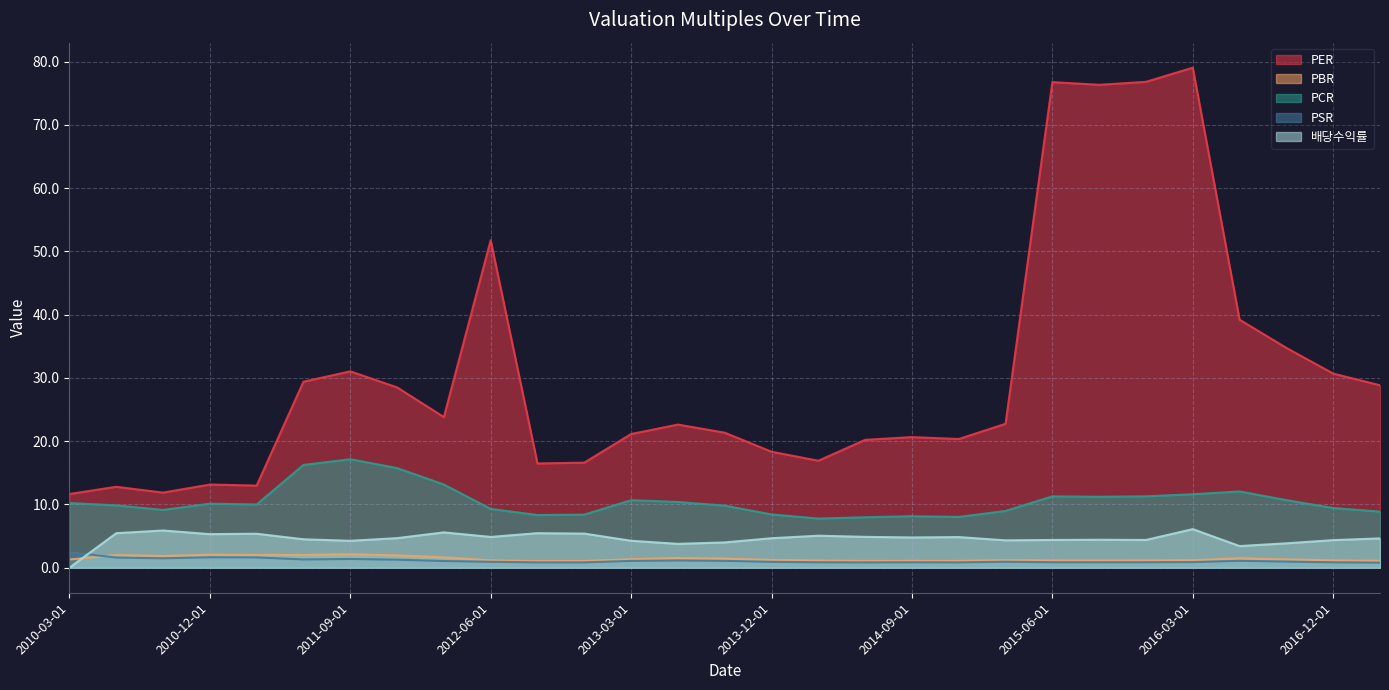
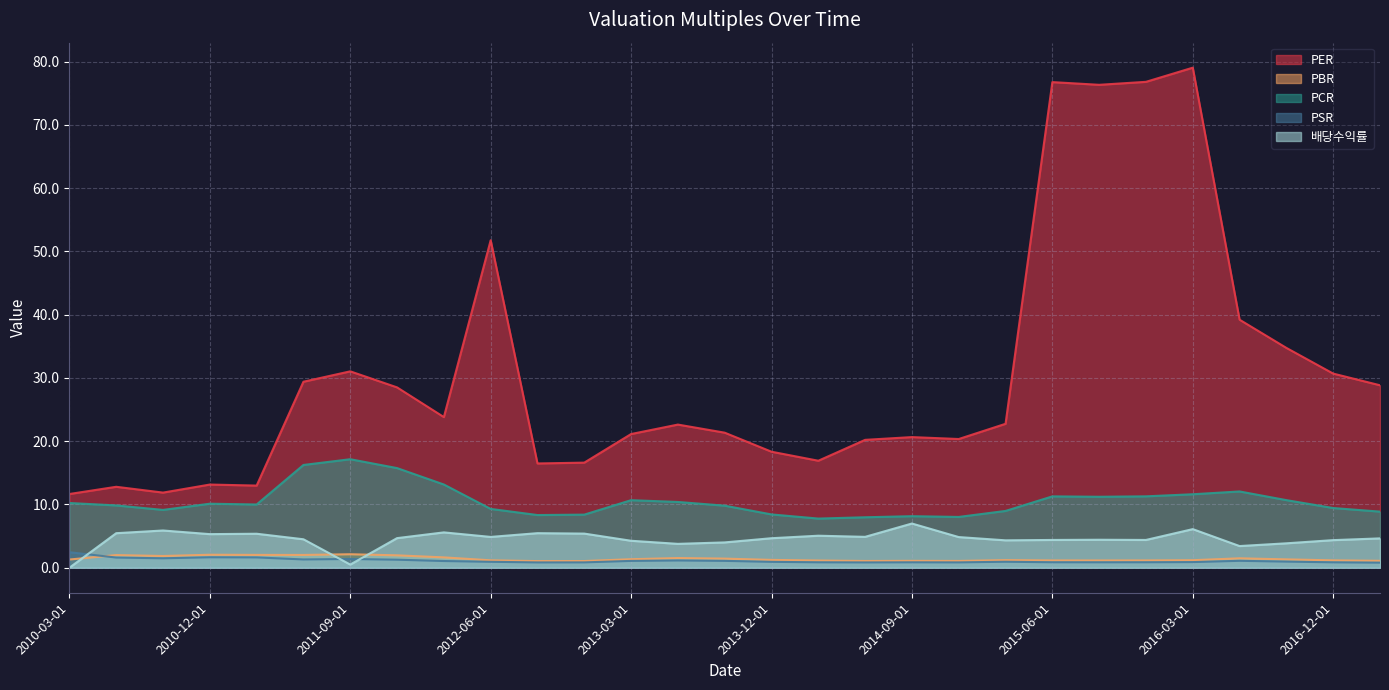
  {
    "PER": {
      "2010-03-01": 12,
      "2010-12-01": 13,
      "2011-09-01": 31,
      "2012-06-01": 52,
      "2013-03-01": 21,
      "2013-12-01": 18,
      "2014-09-01": 21,
      "2015-06-01": 77,
      "2016-03-01": 79,
      "2016-12-01": 31
    },
    "PBR": {
      "2010-03-01": 1,
      "2010-12-01": 2,
      "2011-09-01": 2
    },
    "배당수익률": {
      "2010-03-01": 0,
      "2010-12-01": 5,
-     "2011-09-01": 4,
+     "2011-09-01": 1,
      "2012-06-01": 5,
      "2013-03-01": 4,
      "2013-12-01": 5,
-     "2014-09-01": 5,
+     "2014-09-01": 7,
      "2015-06-01": 4,
      "2016-03-01": 6,
      "2016-12-01": 4
    }
  }
